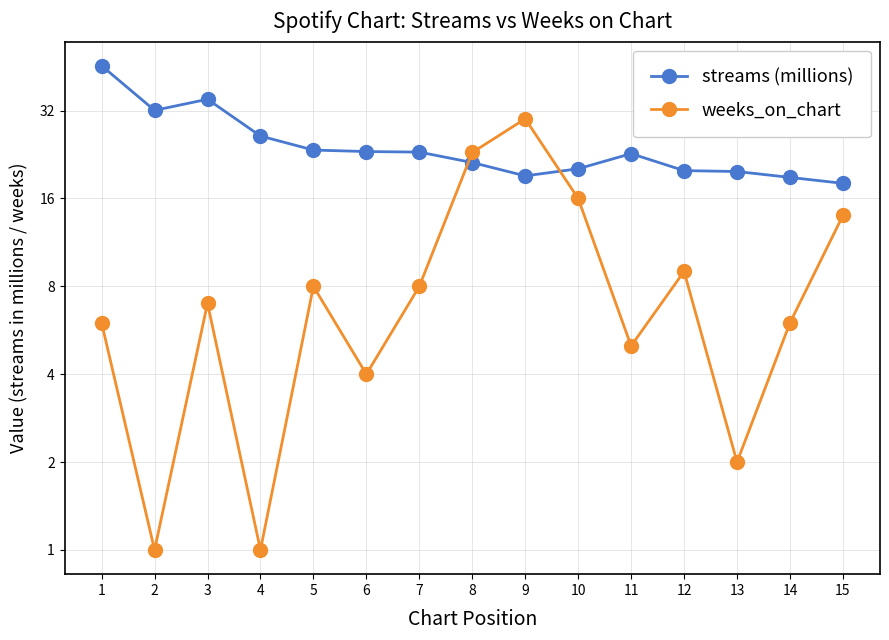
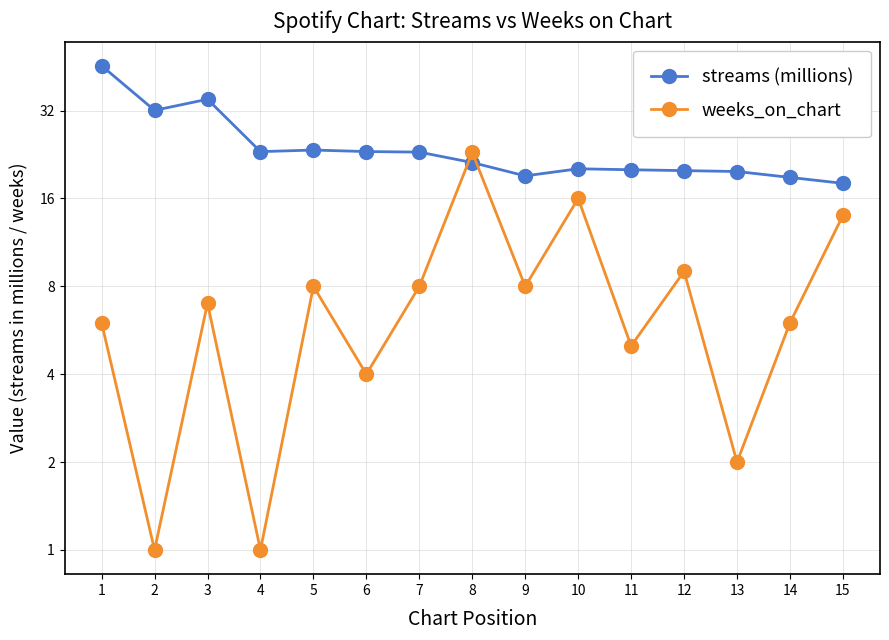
  {
    "streams (millions)": {
      "1": 46,
      "2": 32,
      "3": 35,
-     "4": 26,
+     "4": 23,
      "5": 23,
      "6": 23,
      "7": 23,
      "8": 21,
      "9": 19,
      "10": 20,
-     "11": 23,
+     "11": 20,
      "12": 20,
      "13": 20,
      "14": 19,
      "15": 18
    },
    "weeks_on_chart": {
      "1": 6,
      "2": 1,
      "3": 7,
      "4": 1,
      "5": 8,
      "6": 4,
      "7": 8,
      "8": 23,
-     "9": 30,
+     "9": 8,
      "10": 16,
      "11": 5,
      "12": 9,
      "13": 2,
      "14": 6,
      "15": 14
    }
  }
